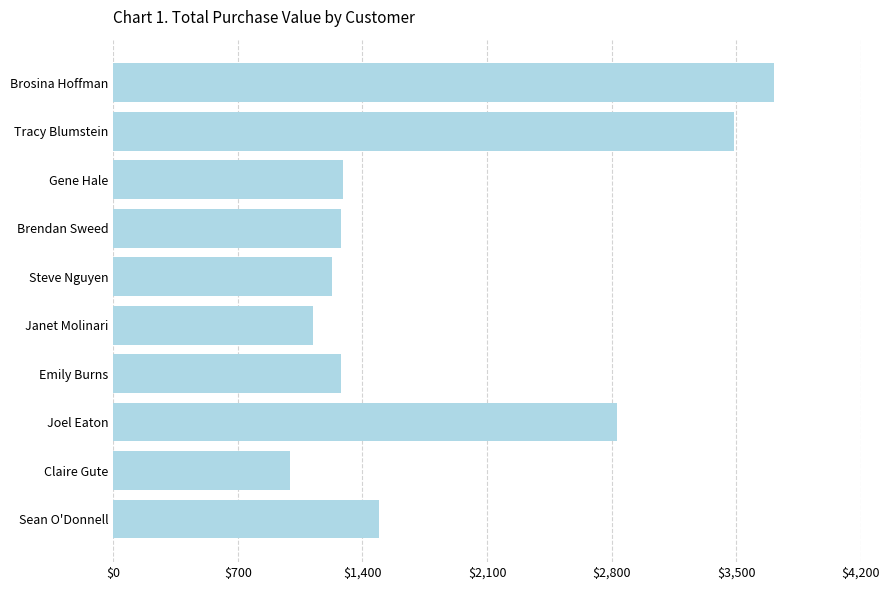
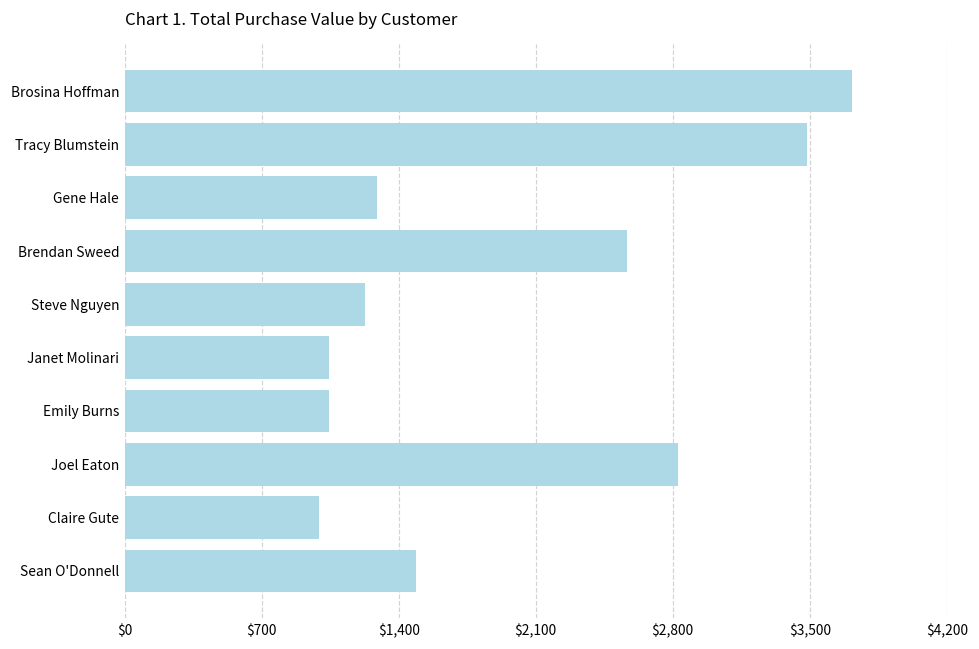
  {
    "Brosina Hoffman": "$3,710",
    "Tracy Blumstein": "$3,490",
    "Gene Hale": "$1,290",
-   "Brendan Sweed": "$1,280",
+   "Brendan Sweed": "$2,570",
    "Steve Nguyen": "$1,230",
-   "Janet Molinari": "$1,120",
-   "Emily Burns": "$1,280",
+   "Janet Molinari": "$1,050",
+   "Emily Burns": "$1,040",
    "Joel Eaton": "$2,830",
    "Claire Gute": "$990",
    "Sean O'Donnell": "$1,490"
  }
